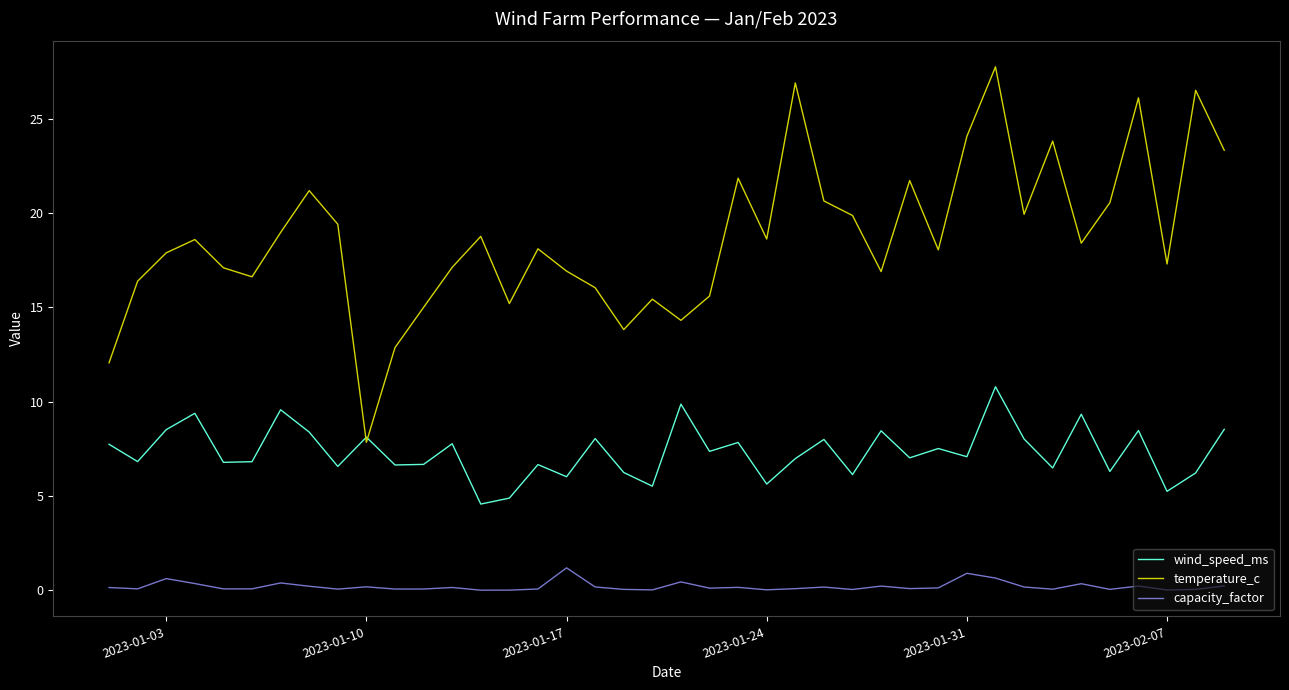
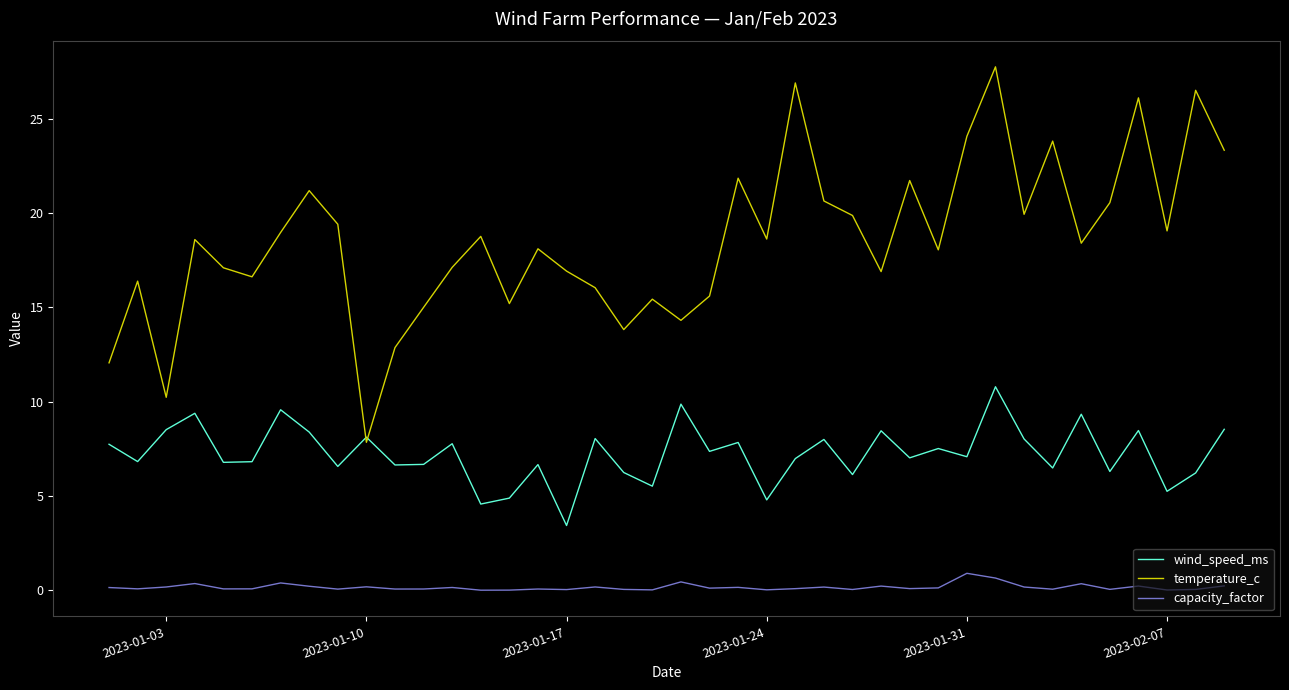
  {
    "wind_speed_ms": {
      "2023-01-03": 8.5,
      "2023-01-10": 8.1,
-     "2023-01-17": 6.0,
-     "2023-01-24": 5.6,
+     "2023-01-17": 3.4,
+     "2023-01-24": 4.8,
      "2023-01-31": 7.1,
      "2023-02-07": 5.2
    },
    "temperature_c": {
-     "2023-01-03": 17.9,
+     "2023-01-03": 10.2,
      "2023-01-10": 7.8,
      "2023-01-17": 16.9,
      "2023-01-24": 18.6,
      "2023-01-31": 24.1,
-     "2023-02-07": 17.3
+     "2023-02-07": 19.1
    },
    "capacity_factor": {
-     "2023-01-03": 0.6,
+     "2023-01-03": 0.2,
      "2023-01-10": 0.2,
-     "2023-01-17": 1.2,
+     "2023-01-17": 0.0,
      "2023-01-24": 0.0,
      "2023-01-31": 0.9
    }
  }
